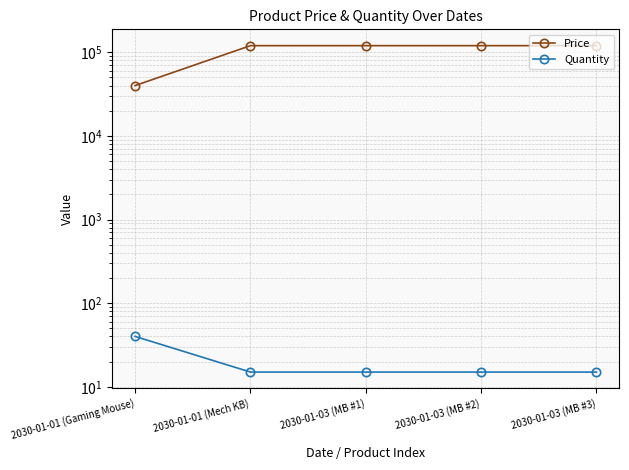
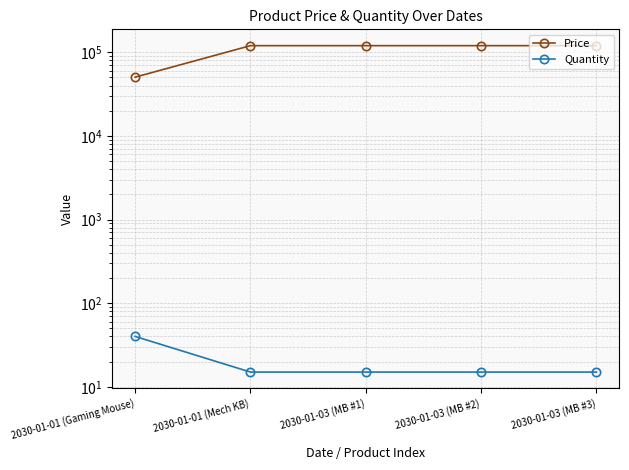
  {
    "Price": {
-     "2030-01-01 (Gaming Mouse)": 40000,
+     "2030-01-01 (Gaming Mouse)": 50000,
      "2030-01-01 (Mech KB)": 120000,
      "2030-01-03 (MB #1)": 120000,
      "2030-01-03 (MB #2)": 120000
    },
    "Quantity": {
      "2030-01-01 (Gaming Mouse)": 40,
      "2030-01-01 (Mech KB)": 15,
      "2030-01-03 (MB #1)": 15,
      "2030-01-03 (MB #2)": 15,
      "2030-01-03 (MB #3)": 15
    }
  }
